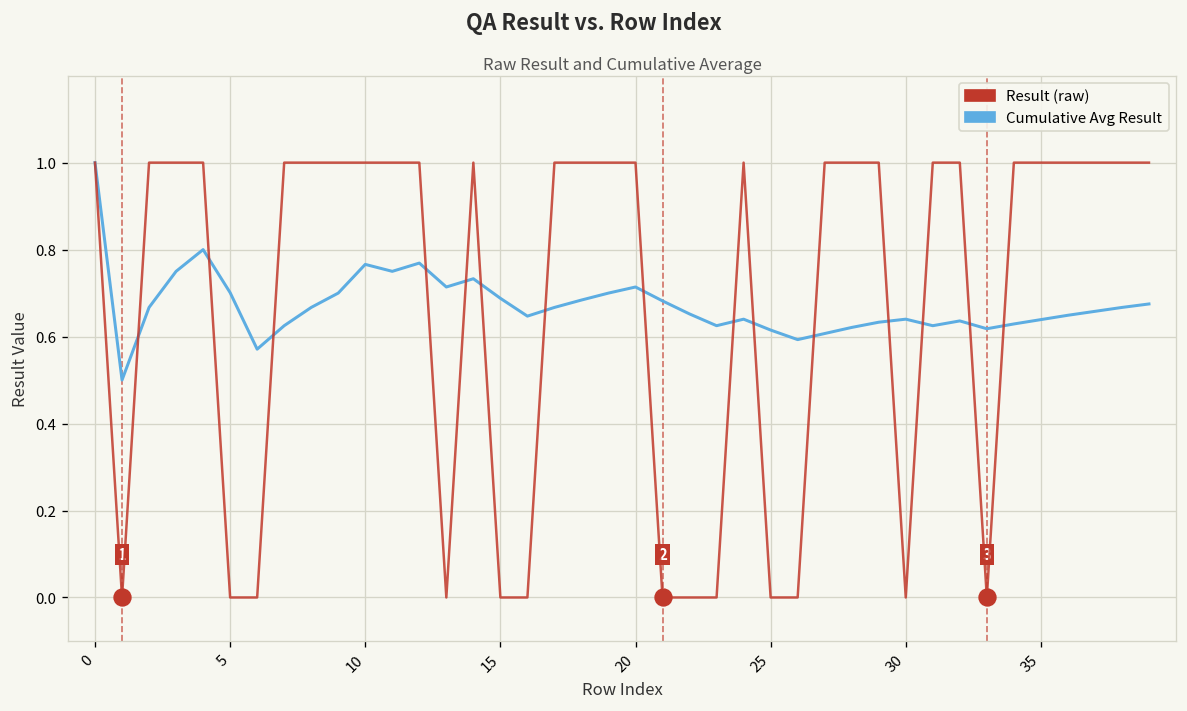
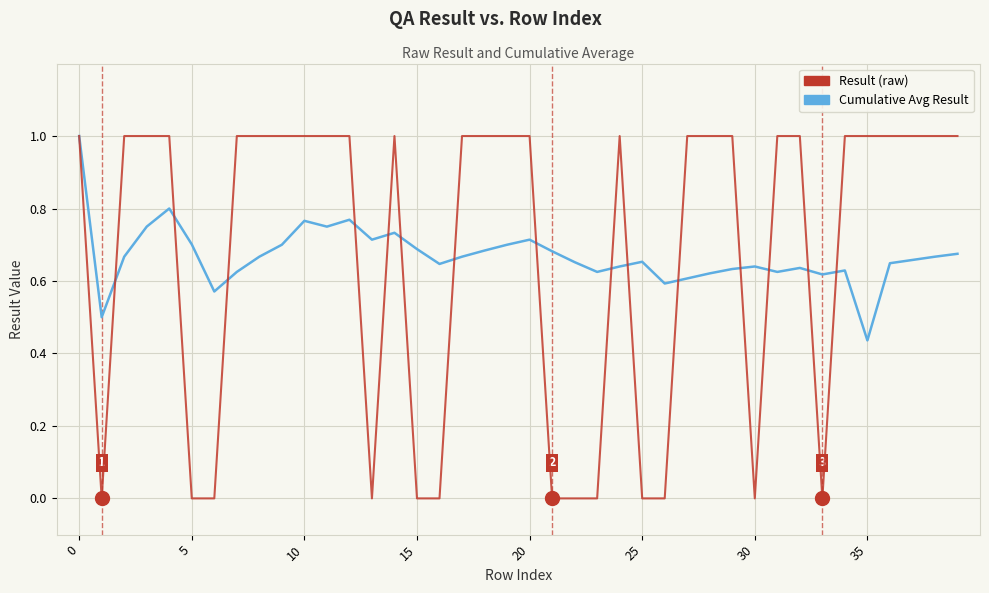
  {
    "Cumulative Avg Result": {
      "5": 0.70,
      "10": 0.77,
      "15": 0.69,
      "20": 0.71,
-     "25": 0.62,
+     "25": 0.65,
      "30": 0.64,
-     "35": 0.64
+     "35": 0.44
    }
  }
